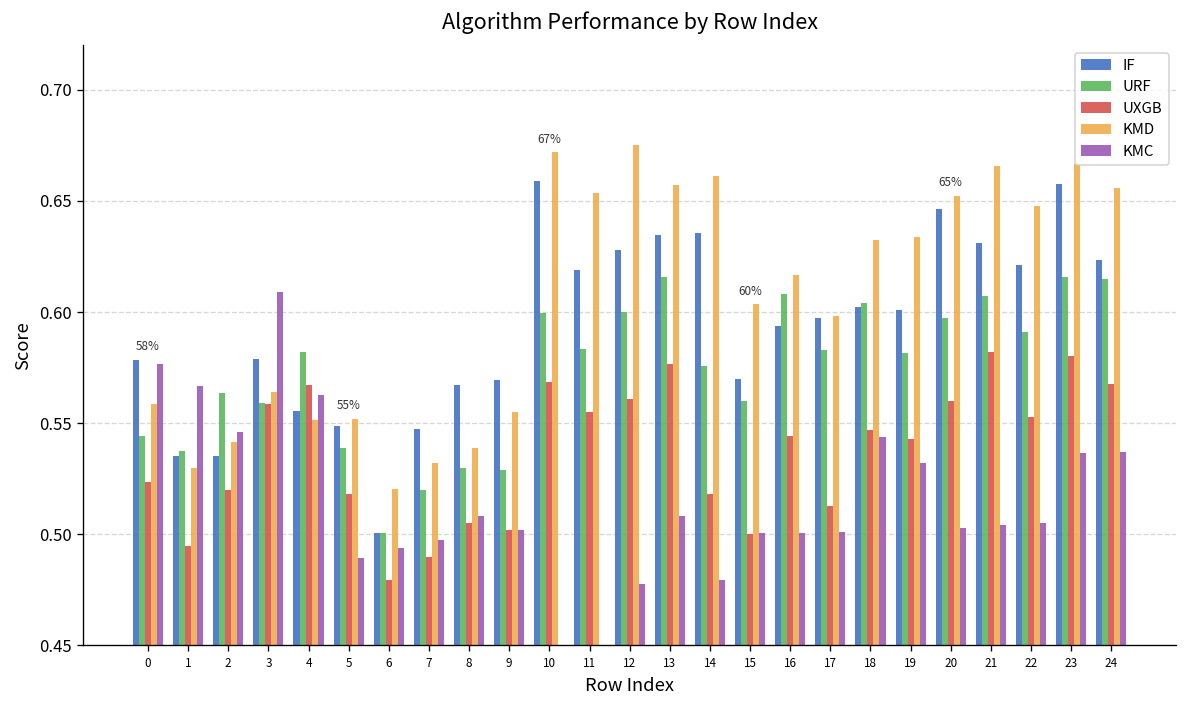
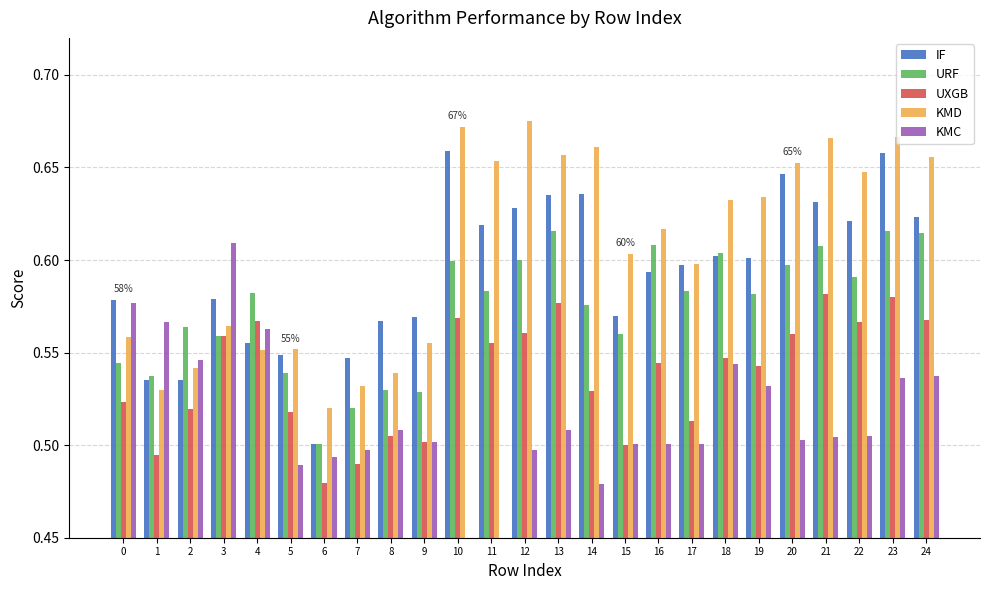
  {
    "IF": {
      "0": "58%"
    },
    "URF": {
      "0": "0.544",
      "1": "0.537",
      "2": "0.564",
      "3": "0.559",
      "4": "0.582",
      "5": "0.539",
      "6": "0.501",
      "7": "0.520",
      "8": "0.530",
      "9": "0.529",
      "10": "0.600",
      "11": "0.583",
      "12": "0.600",
      "13": "0.616",
      "14": "0.576",
      "15": "0.560",
      "16": "0.608",
      "17": "0.583",
      "18": "0.604",
      "19": "0.581",
      "20": "0.597",
      "21": "0.607",
      "22": "0.591",
      "23": "0.616",
      "24": "0.615"
    },
    "UXGB": {
      "0": "0.524",
      "1": "0.495",
      "2": "0.520",
      "3": "0.559",
      "4": "0.567",
      "5": "0.518",
      "6": "0.480",
      "7": "0.490",
      "8": "0.505",
      "9": "0.502",
      "10": "0.569",
      "11": "0.555",
      "12": "0.561",
      "13": "0.577",
-     "14": "0.518",
+     "14": "0.529",
      "15": "0.500",
      "16": "0.544",
      "17": "0.513",
      "18": "0.547",
      "19": "0.543",
      "20": "0.560",
      "21": "0.582",
-     "22": "0.553",
+     "22": "0.567",
      "23": "0.580",
      "24": "0.568"
    },
    "KMD": {
      "5": "55%",
      "10": "67%",
      "15": "60%",
      "20": "65%"
    },
    "KMC": {
      "1": "0.567",
      "2": "0.546",
      "3": "0.609",
      "4": "0.563",
      "5": "0.489",
      "6": "0.494",
      "7": "0.497",
      "8": "0.508",
      "9": "0.502",
-     "12": "0.478",
+     "12": "0.497",
      "13": "0.508",
      "14": "0.479",
      "15": "0.500",
      "16": "0.500",
      "17": "0.501",
      "18": "0.544",
      "19": "0.532",
      "20": "0.503",
      "21": "0.504",
      "22": "0.505",
      "23": "0.536",
      "24": "0.537"
    }
  }
